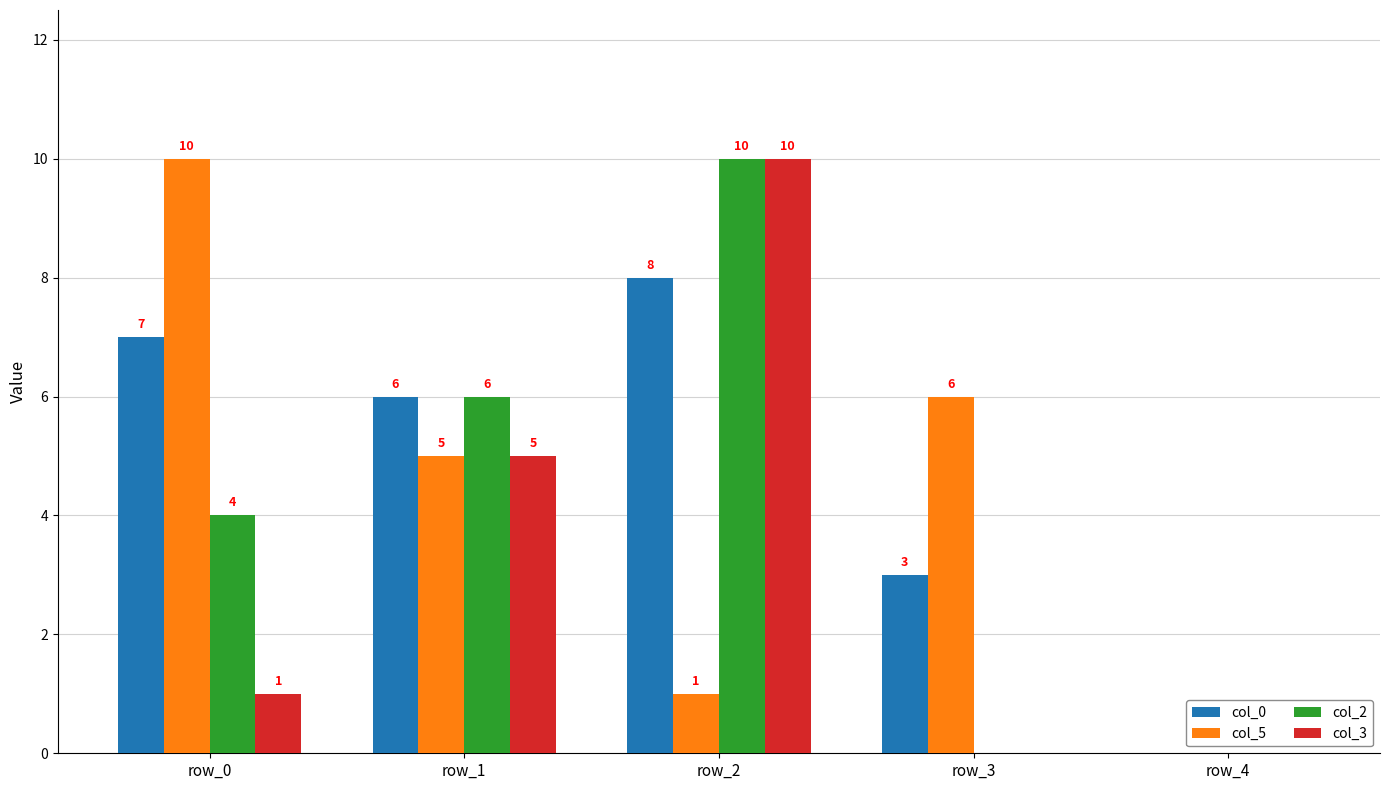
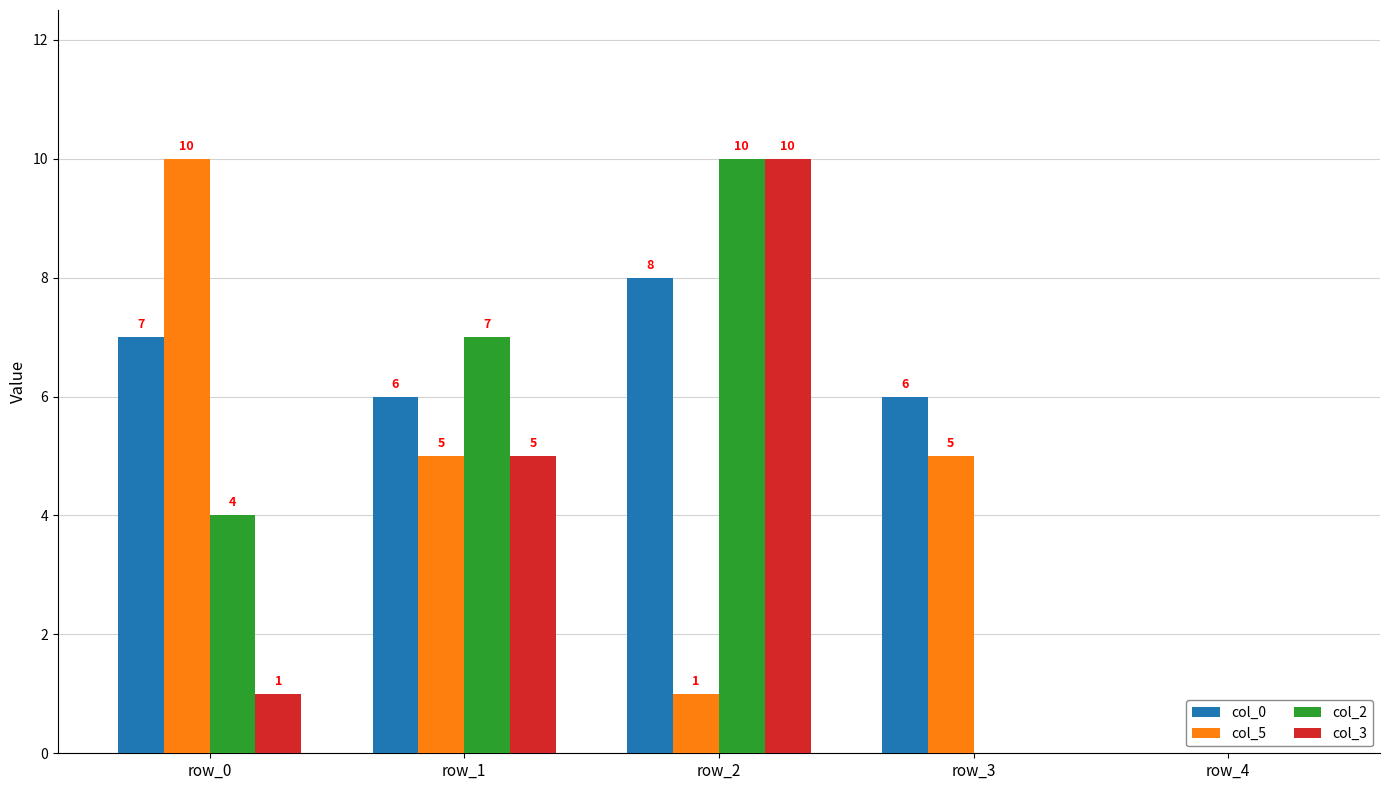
  {
    "col_0": {
      "row_0": 7,
      "row_1": 6,
      "row_2": 8,
-     "row_3": 3
+     "row_3": 6
    },
    "col_5": {
      "row_0": 10,
      "row_1": 5,
      "row_2": 1,
-     "row_3": 6
+     "row_3": 5
    },
    "col_2": {
      "row_0": 4,
-     "row_1": 6,
+     "row_1": 7,
      "row_2": 10
    },
    "col_3": {
      "row_0": 1,
      "row_1": 5,
      "row_2": 10
    }
  }
